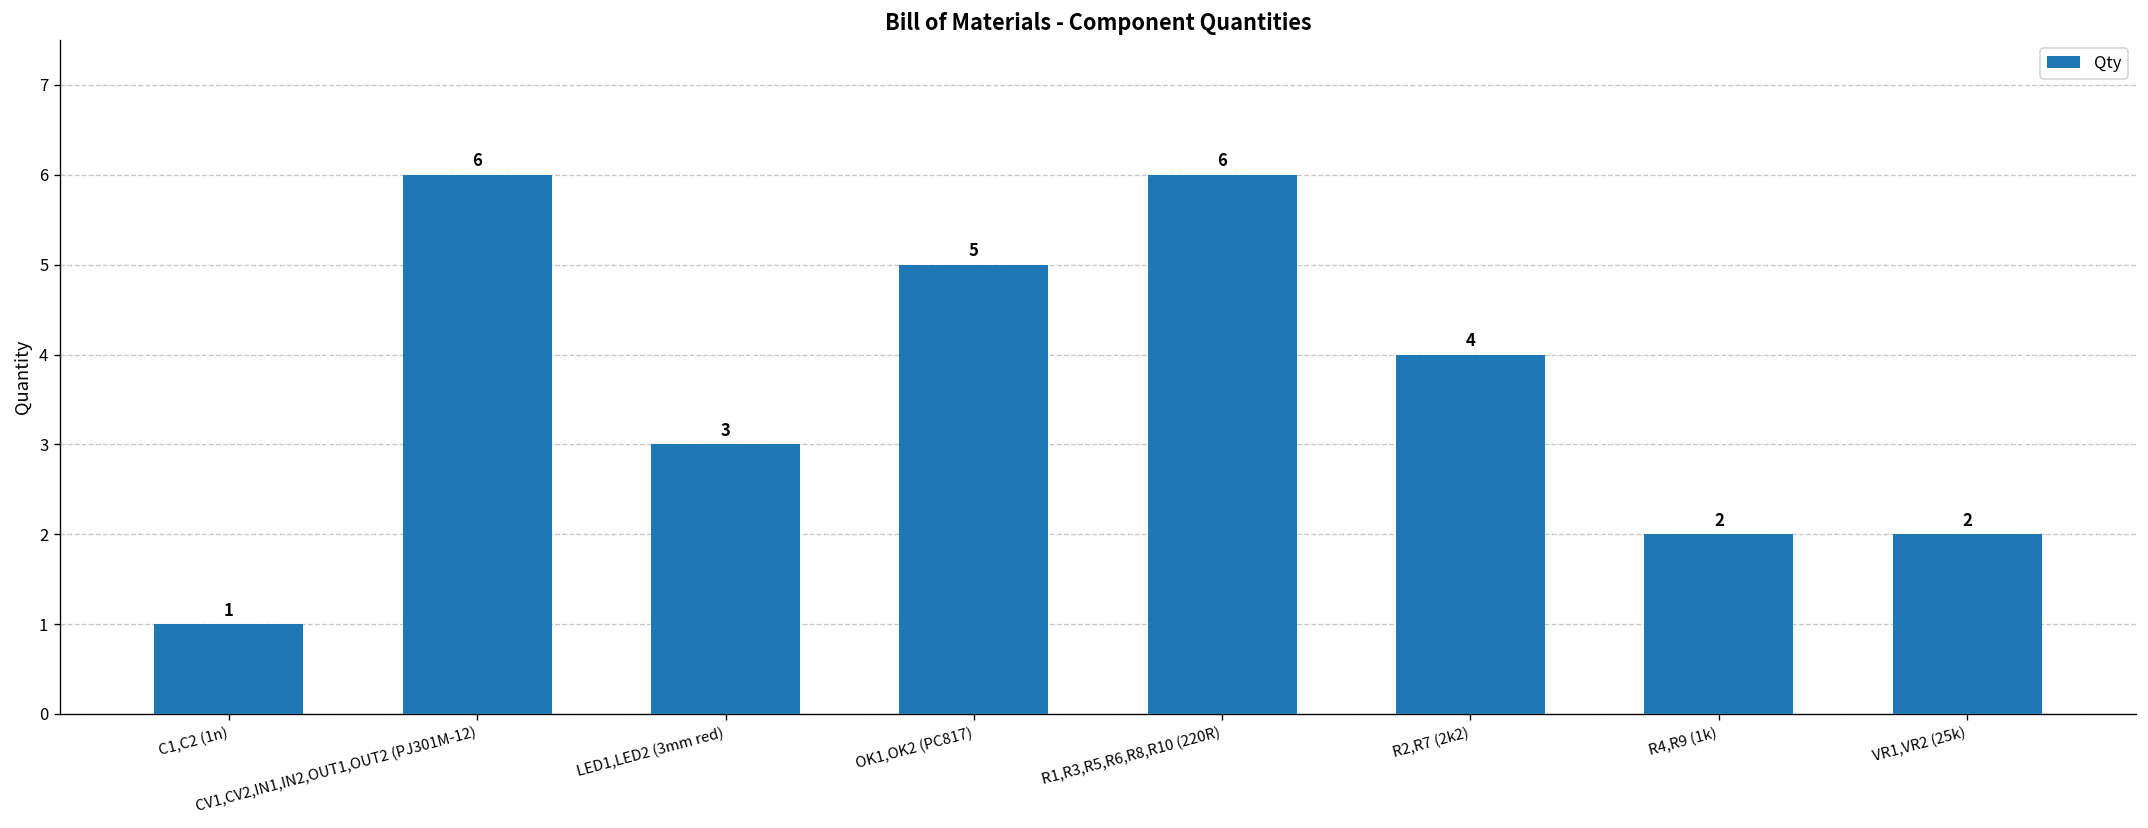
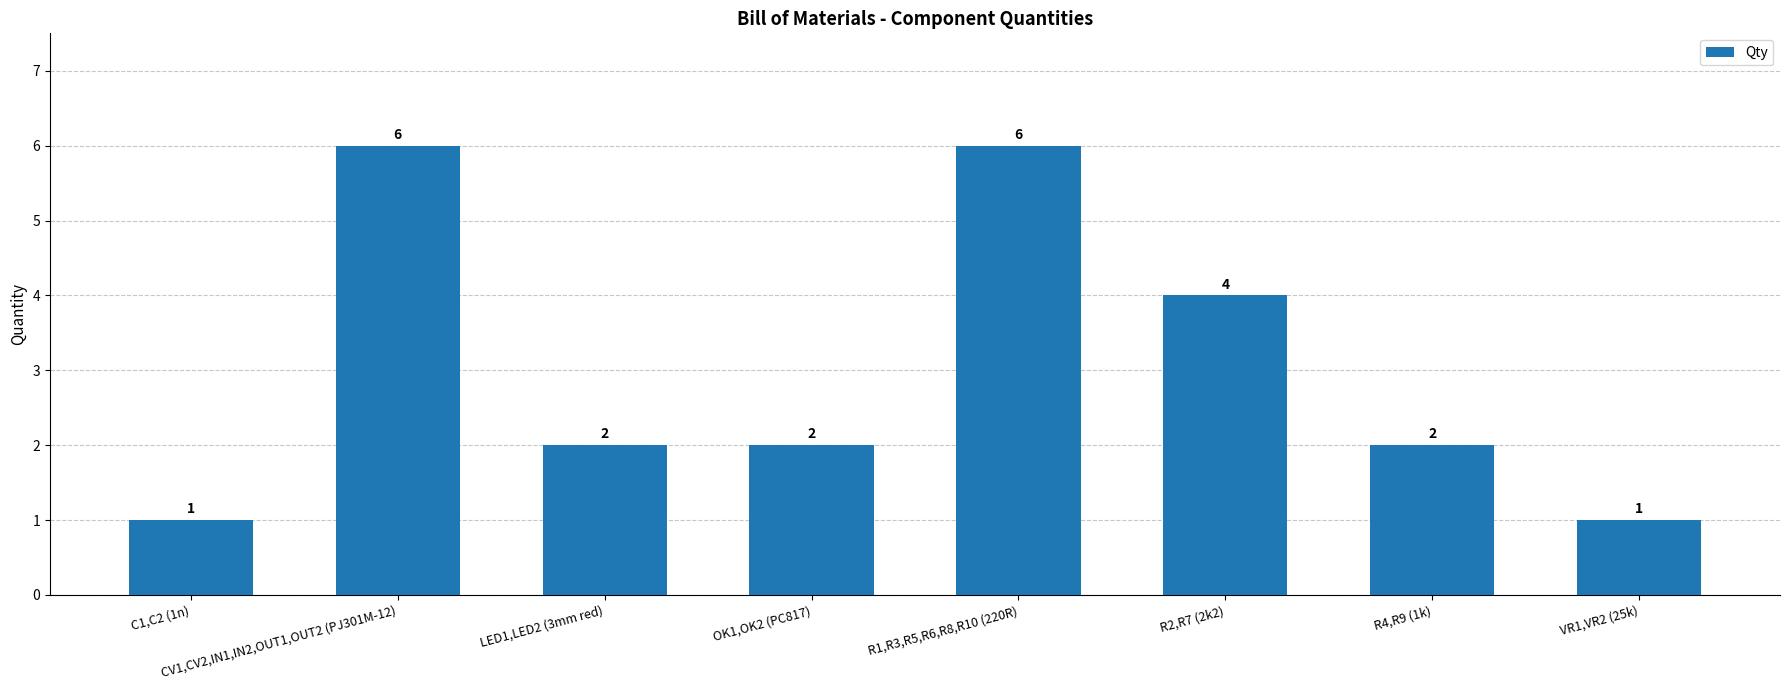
  {
    "C1,C2 (1n)": 1,
    "CV1,CV2,IN1,IN2,OUT1,OUT2 (PJ301M-12)": 6,
-   "LED1,LED2 (3mm red)": 3,
-   "OK1,OK2 (PC817)": 5,
+   "LED1,LED2 (3mm red)": 2,
+   "OK1,OK2 (PC817)": 2,
    "R1,R3,R5,R6,R8,R10 (220R)": 6,
    "R2,R7 (2k2)": 4,
    "R4,R9 (1k)": 2,
-   "VR1,VR2 (25k)": 2
+   "VR1,VR2 (25k)": 1
  }
